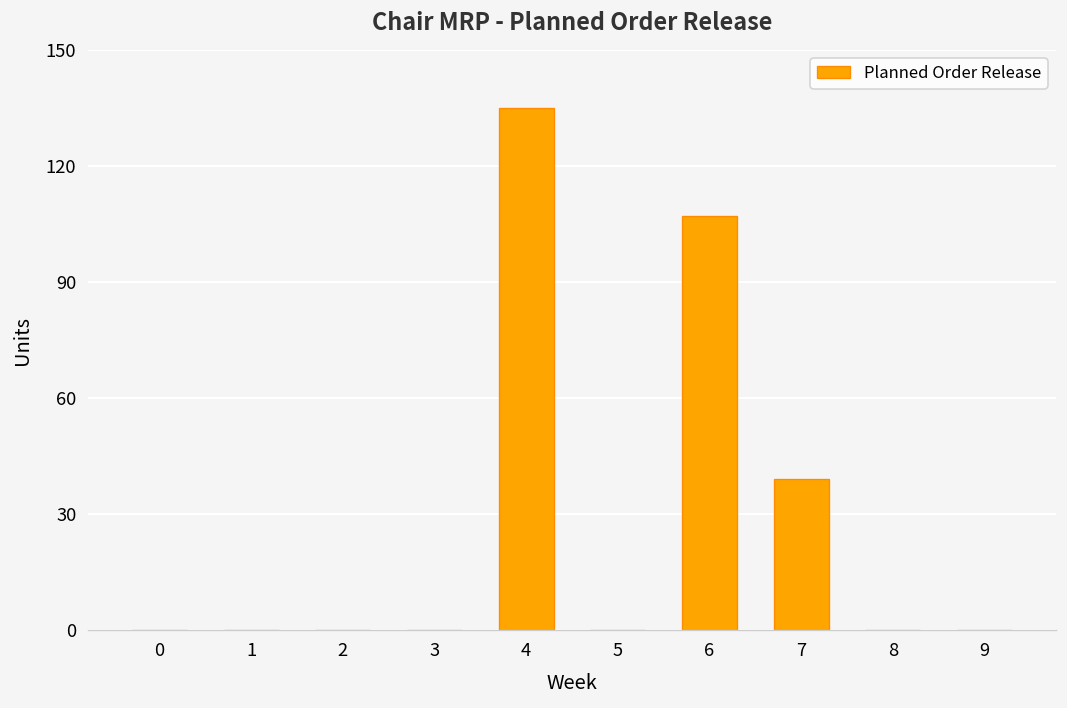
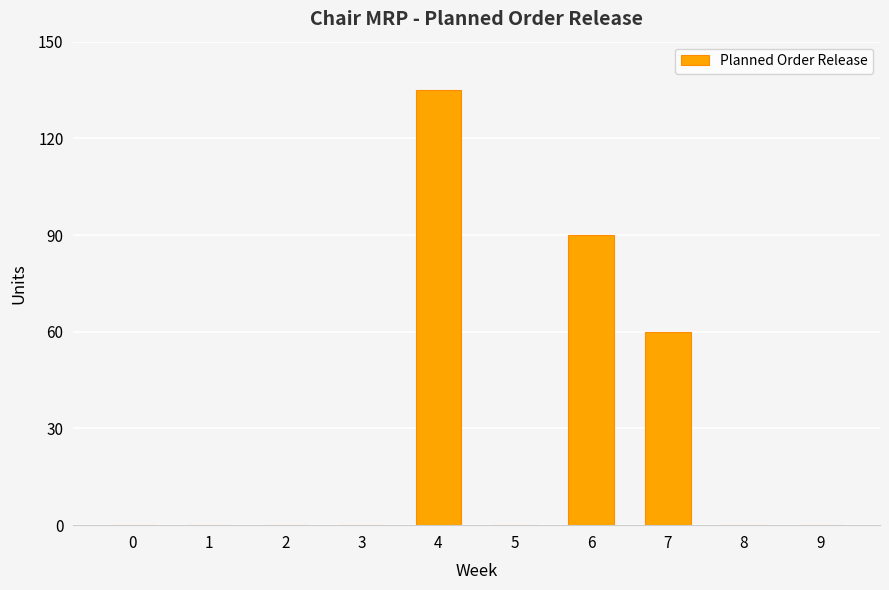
  {
    "0": 0,
    "1": 0,
    "2": 0,
    "3": 0,
    "4": 135,
    "5": 0,
-   "6": 107,
-   "7": 39,
+   "6": 90,
+   "7": 60,
    "8": 0,
    "9": 0
  }
